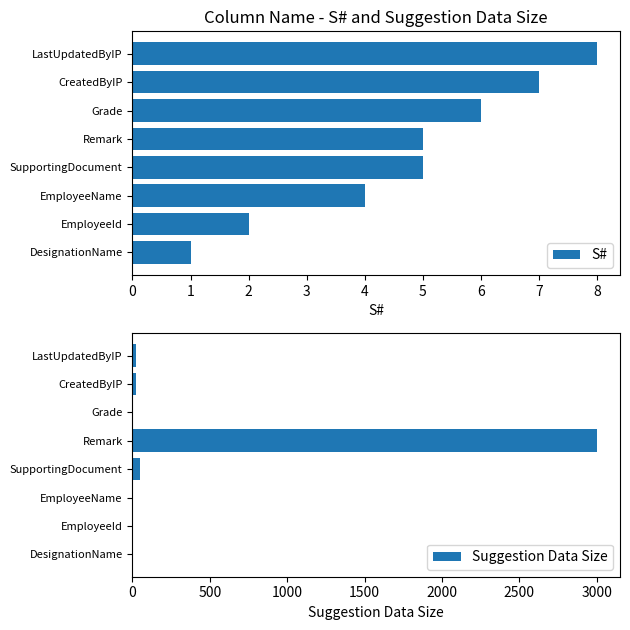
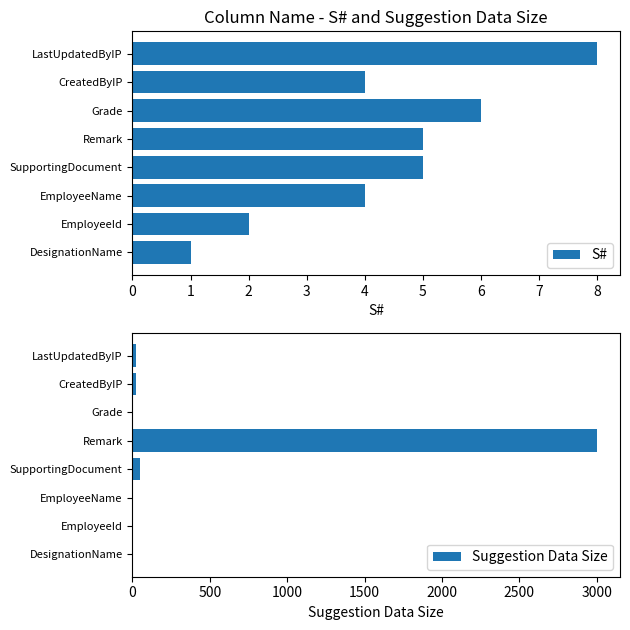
  {
    "Column Name - S# and Suggestion Data Size": {
      "LastUpdatedByIP": 8,
-     "CreatedByIP": 7,
+     "CreatedByIP": 4,
      "Grade": 6,
      "Remark": 5,
      "SupportingDocument": 5,
      "EmployeeName": 4,
      "EmployeeId": 2,
      "DesignationName": 1
    }
  }
